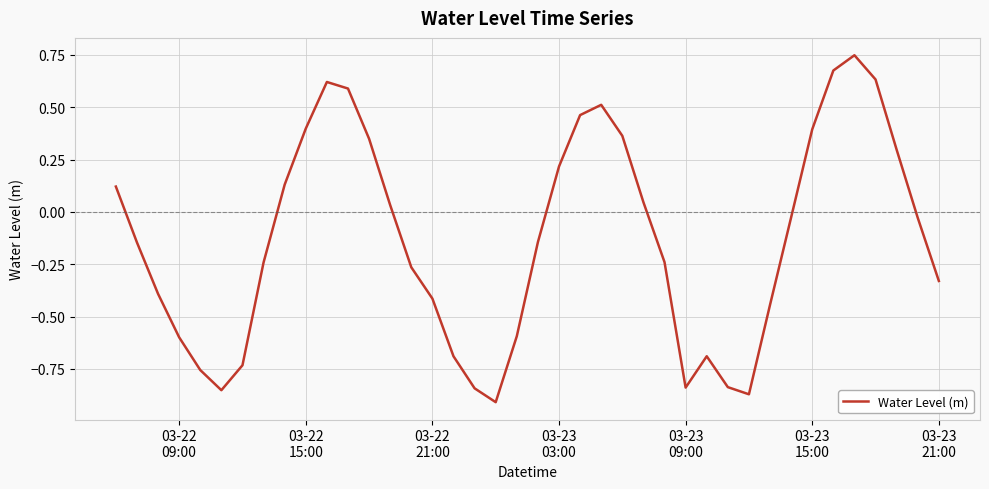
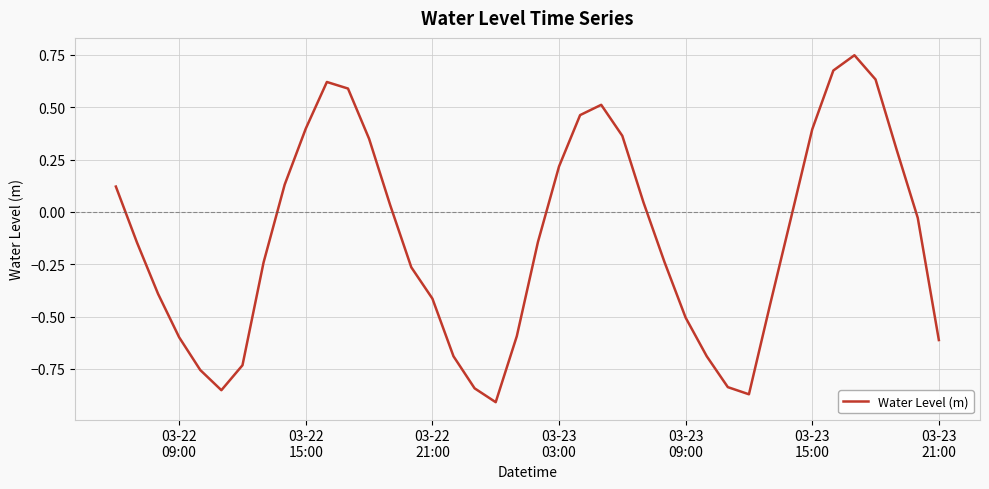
  {
    "03-22 09:00": -0.60,
    "03-22 15:00": 0.40,
    "03-22 21:00": -0.41,
    "03-23 03:00": 0.22,
-   "03-23 09:00": -0.84,
+   "03-23 09:00": -0.50,
    "03-23 15:00": 0.39,
-   "03-23 21:00": -0.33
+   "03-23 21:00": -0.61
  }
